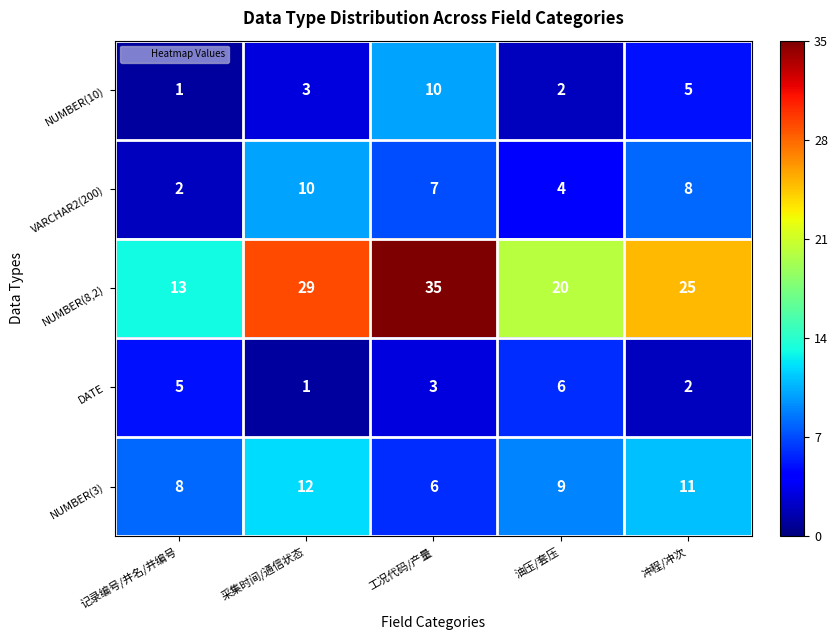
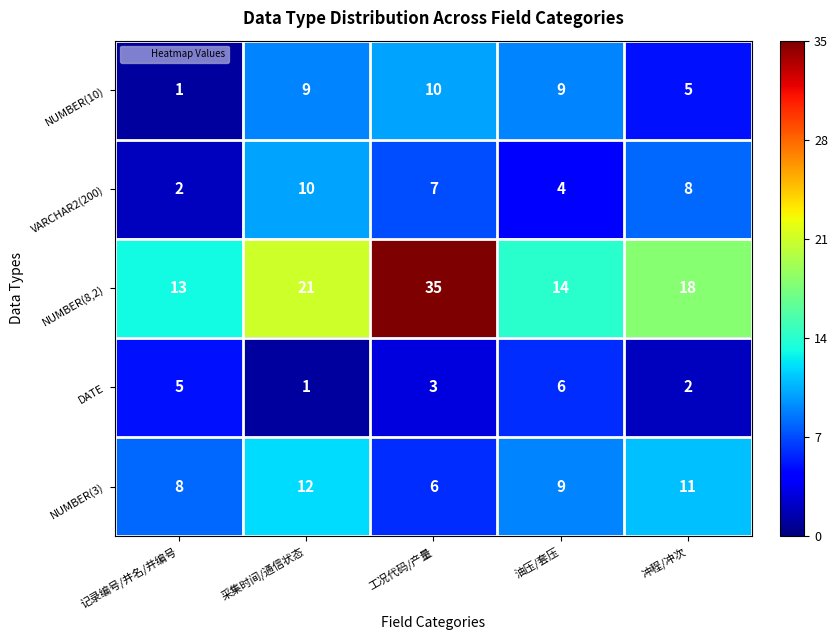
  {
    "NUMBER(10)": {
      "记录编号/井名/井编号": 1,
-     "采集时间/通信状态": 3,
+     "采集时间/通信状态": 9,
      "工况代码/产量": 10,
-     "油压/套压": 2,
+     "油压/套压": 9,
      "冲程/冲次": 5
    },
    "VARCHAR2(200)": {
      "记录编号/井名/井编号": 2,
      "采集时间/通信状态": 10,
      "工况代码/产量": 7,
      "油压/套压": 4,
      "冲程/冲次": 8
    },
    "NUMBER(8,2)": {
      "记录编号/井名/井编号": 13,
-     "采集时间/通信状态": 29,
+     "采集时间/通信状态": 21,
      "工况代码/产量": 35,
-     "油压/套压": 20,
-     "冲程/冲次": 25
+     "油压/套压": 14,
+     "冲程/冲次": 18
    },
    "DATE": {
      "记录编号/井名/井编号": 5,
      "采集时间/通信状态": 1,
      "工况代码/产量": 3,
      "油压/套压": 6,
      "冲程/冲次": 2
    },
    "NUMBER(3)": {
      "记录编号/井名/井编号": 8,
      "采集时间/通信状态": 12,
      "工况代码/产量": 6,
      "油压/套压": 9,
      "冲程/冲次": 11
    }
  }
